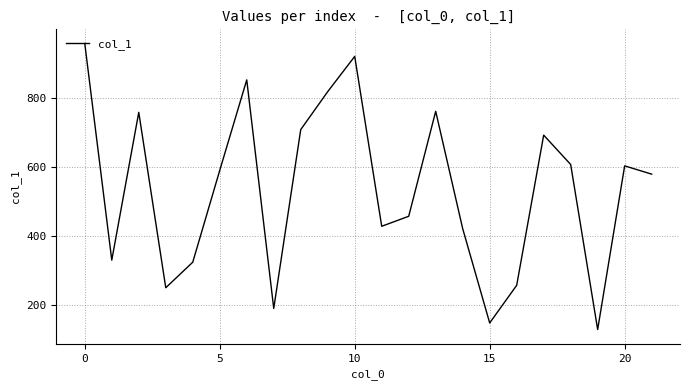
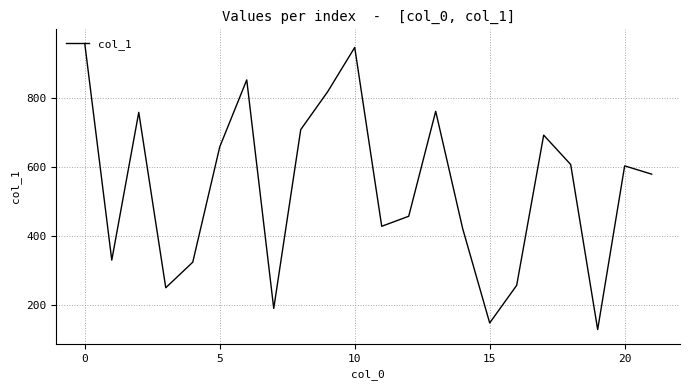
  {
    "0": 960,
-   "5": 590,
-   "10": 920,
+   "5": 660,
+   "10": 950,
    "15": 150,
    "20": 600
  }
